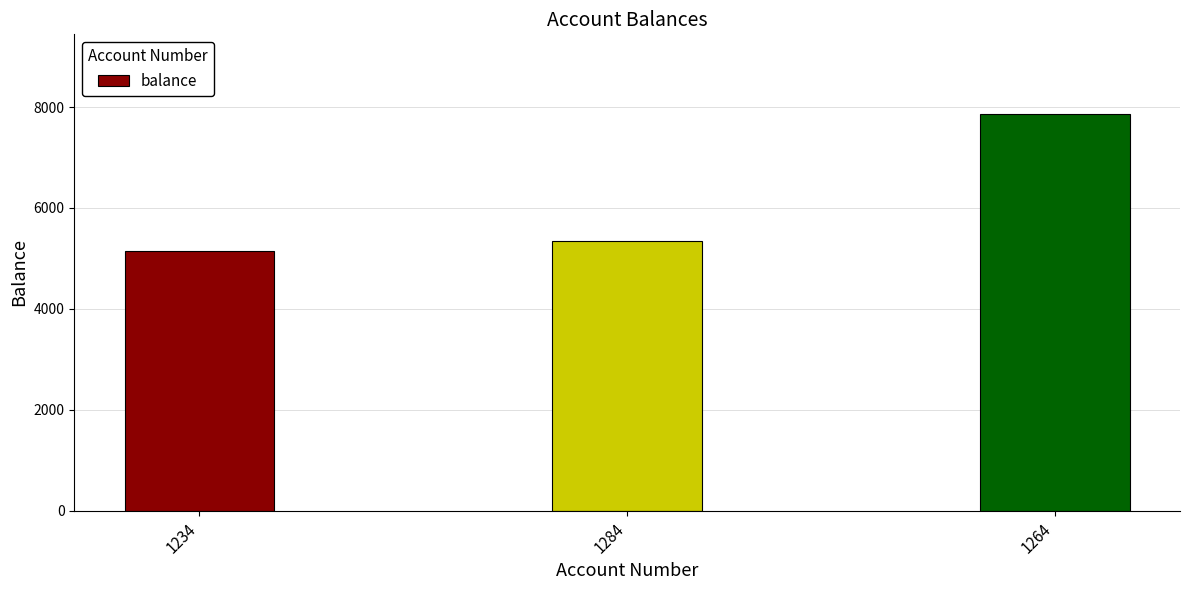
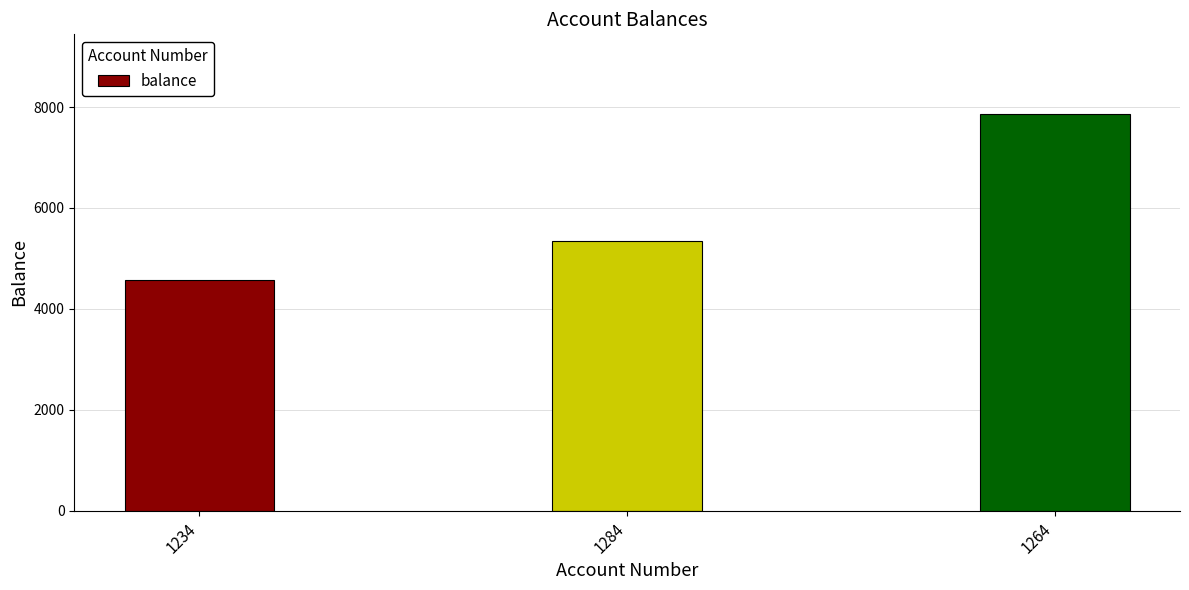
  {
-   "1234": 5100,
+   "1234": 4600,
    "1284": 5300,
    "1264": 7900
  }
